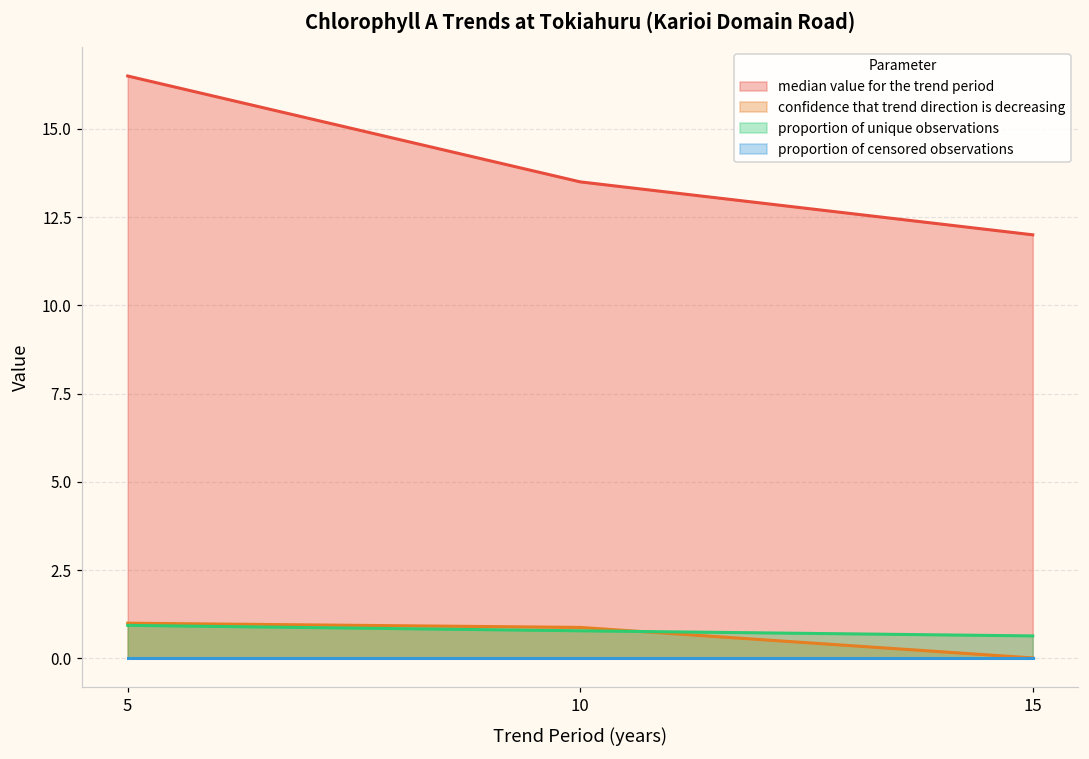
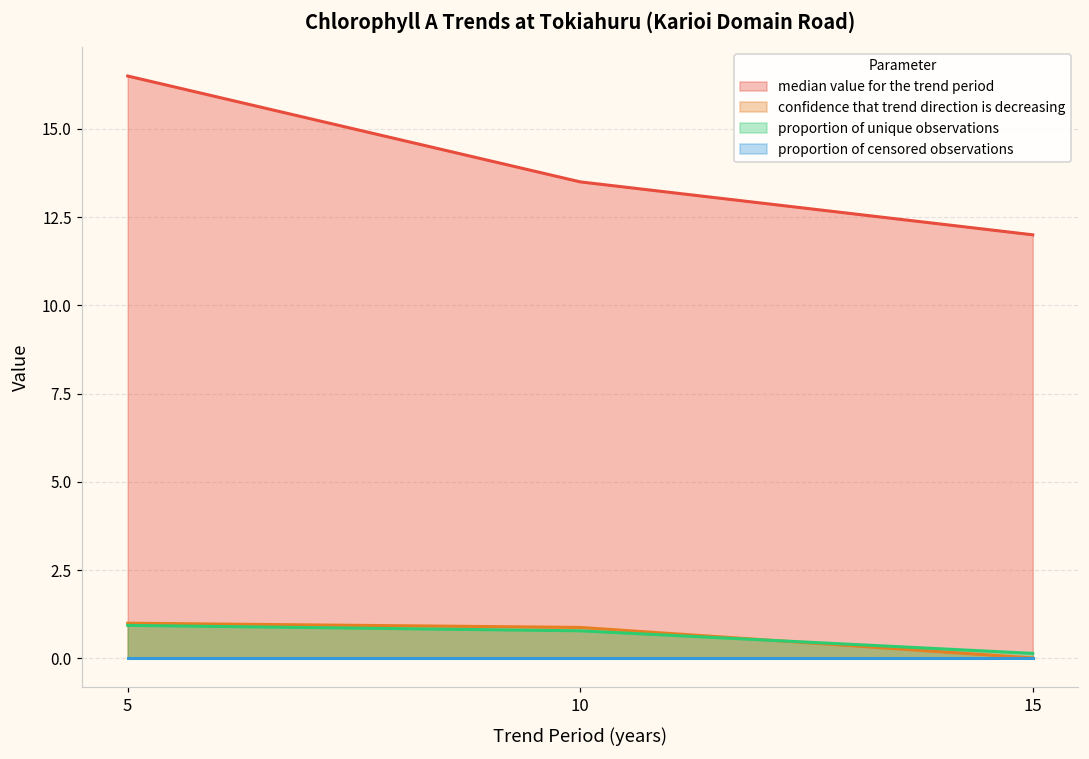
  {
    "proportion of unique observations": {
      "10": 0.8,
-     "15": 0.6
+     "15": 0.1
    },
    "proportion of censored observations": {
      "5": 0.0,
      "10": 0.0
    }
  }
